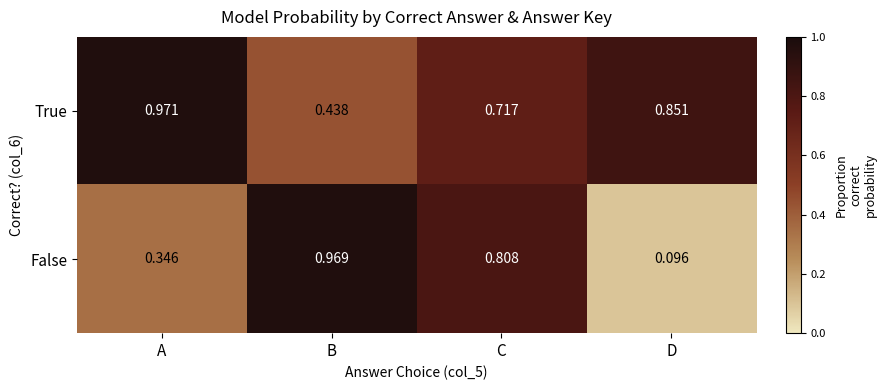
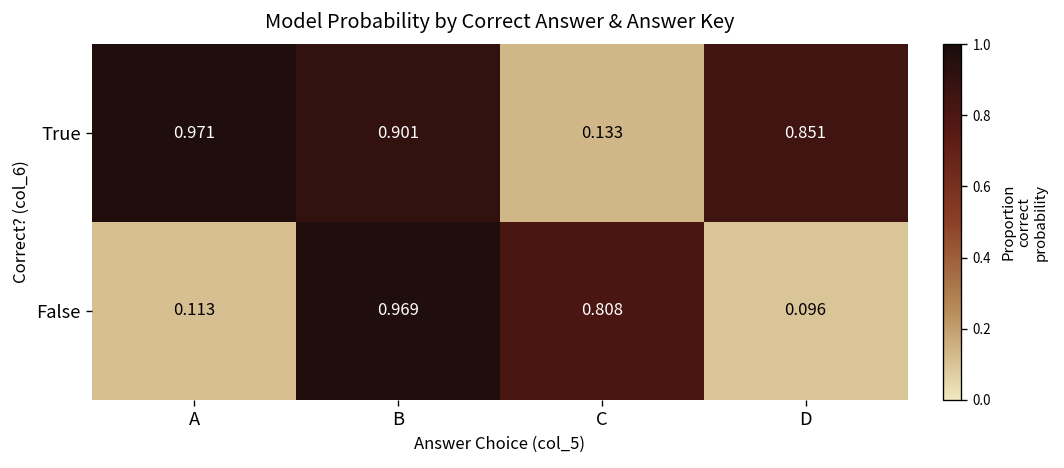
  {
    "True": {
      "A": 0.971,
-     "B": 0.438,
-     "C": 0.717,
+     "B": 0.901,
+     "C": 0.133,
      "D": 0.851
    },
    "False": {
-     "A": 0.346,
+     "A": 0.113,
      "B": 0.969,
      "C": 0.808,
      "D": 0.096
    }
  }
